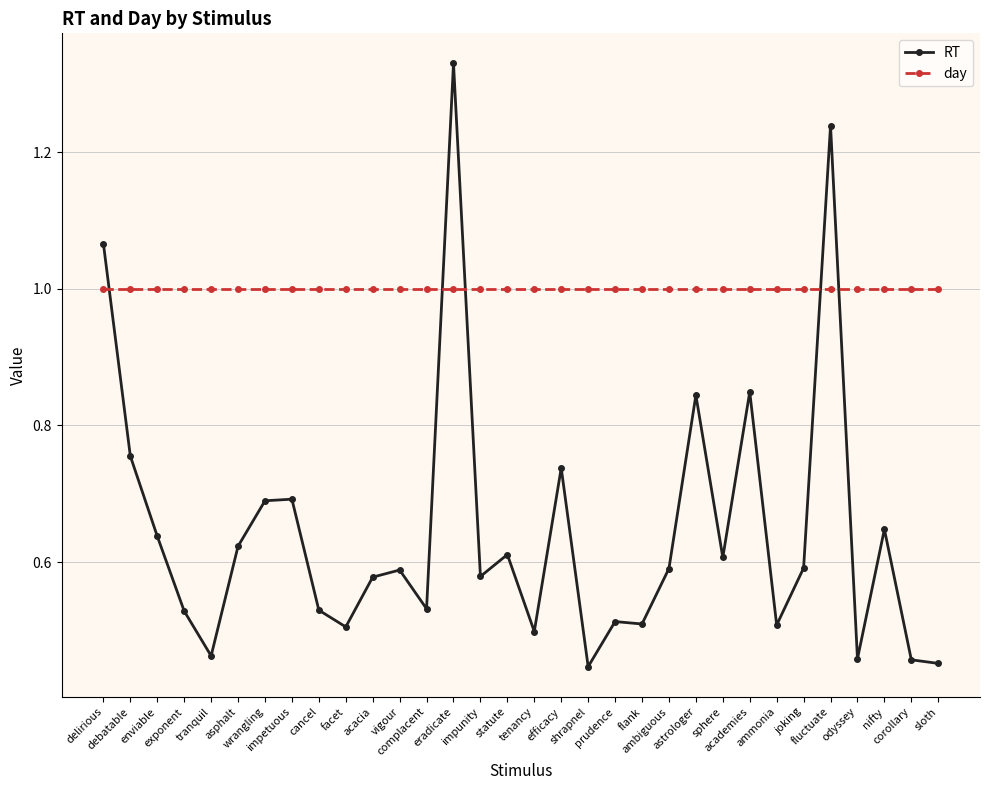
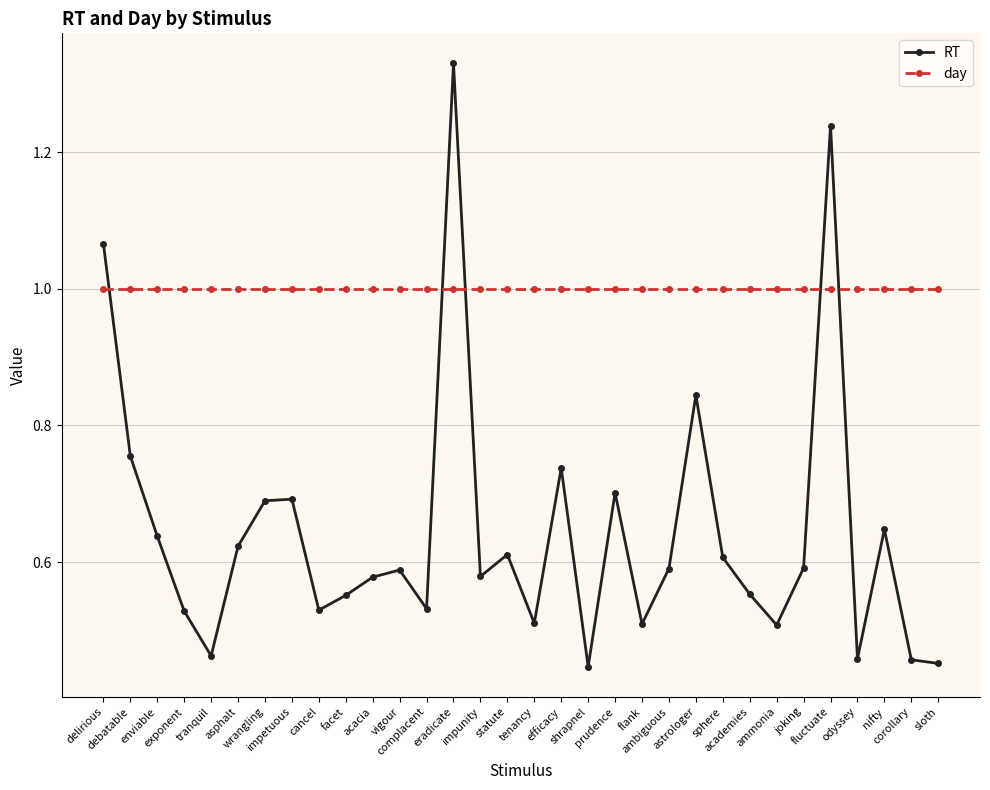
  {
    "RT": {
      "delirious": 1.07,
      "debatable": 0.76,
      "enviable": 0.64,
      "exponent": 0.53,
      "tranquil": 0.46,
      "asphalt": 0.62,
      "wrangling": 0.69,
      "impetuous": 0.69,
      "cancel": 0.53,
-     "facet": 0.51,
+     "facet": 0.55,
      "acacia": 0.58,
      "vigour": 0.59,
      "complacent": 0.53,
      "eradicate": 1.33,
      "impunity": 0.58,
      "statute": 0.61,
-     "tenancy": 0.50,
+     "tenancy": 0.51,
      "efficacy": 0.74,
      "shrapnel": 0.45,
-     "prudence": 0.51,
+     "prudence": 0.70,
      "flank": 0.51,
      "ambiguous": 0.59,
      "astrologer": 0.84,
      "sphere": 0.61,
-     "academies": 0.85,
+     "academies": 0.55,
      "ammonia": 0.51,
      "joking": 0.59,
      "fluctuate": 1.24,
      "odyssey": 0.46,
      "nifty": 0.65,
      "corollary": 0.46,
      "sloth": 0.45
    },
    "day": {
      "delirious": 1.00,
      "debatable": 1.00,
      "enviable": 1.00,
      "exponent": 1.00,
      "tranquil": 1.00,
      "asphalt": 1.00,
      "wrangling": 1.00,
      "impetuous": 1.00,
      "cancel": 1.00,
      "facet": 1.00,
      "acacia": 1.00,
      "vigour": 1.00,
      "complacent": 1.00,
      "eradicate": 1.00,
      "impunity": 1.00,
      "statute": 1.00,
      "tenancy": 1.00,
      "efficacy": 1.00,
      "shrapnel": 1.00,
      "prudence": 1.00,
      "flank": 1.00,
      "ambiguous": 1.00,
      "astrologer": 1.00,
      "sphere": 1.00,
      "academies": 1.00,
      "ammonia": 1.00,
      "joking": 1.00,
      "fluctuate": 1.00,
      "odyssey": 1.00,
      "nifty": 1.00,
      "corollary": 1.00,
      "sloth": 1.00
    }
  }
